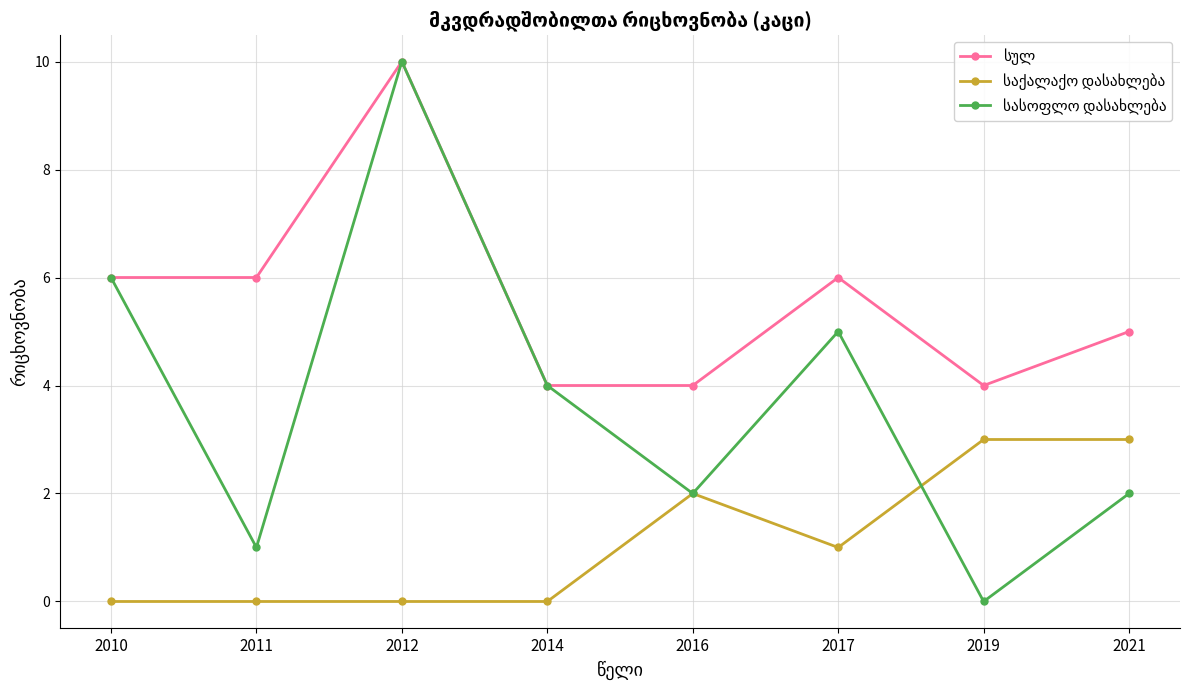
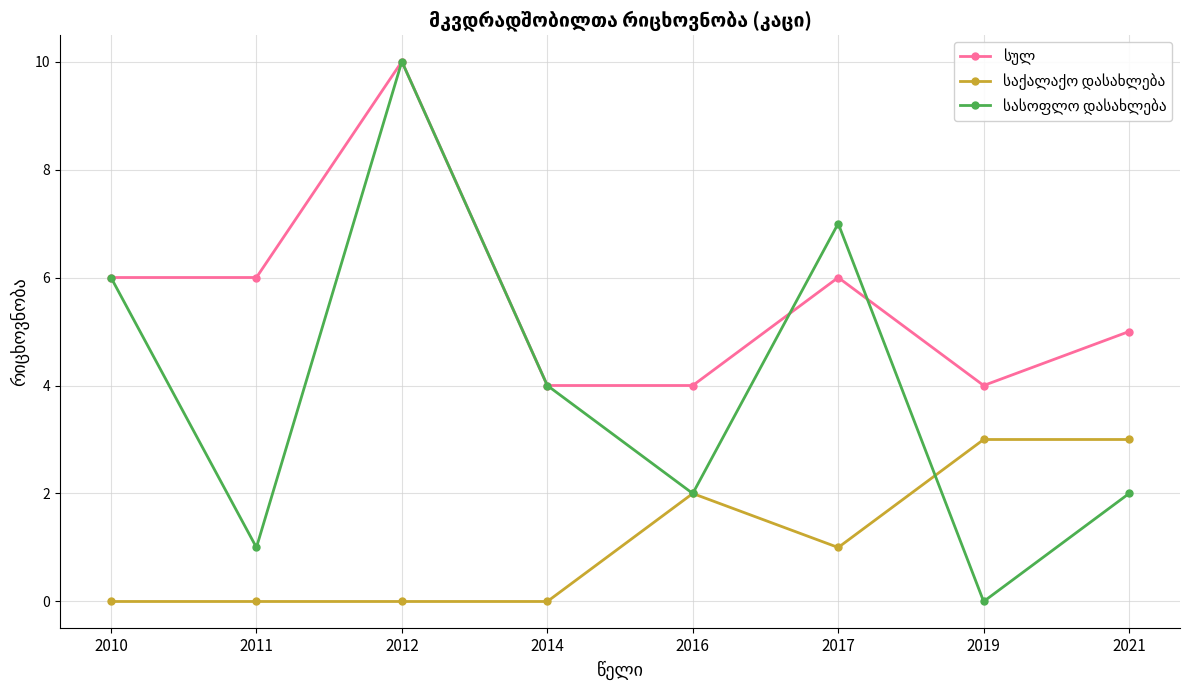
  {
    "სულ": {
      "2011": 6,
      "2016": 4,
      "2017": 6,
      "2019": 4,
      "2021": 5
    },
    "საქალაქო დასახლება": {
      "2010": 0,
      "2011": 0,
      "2012": 0,
      "2014": 0,
      "2017": 1,
      "2019": 3,
      "2021": 3
    },
    "სასოფლო დასახლება": {
      "2011": 1,
-     "2017": 5,
+     "2017": 7,
      "2019": 0,
      "2021": 2
    }
  }
